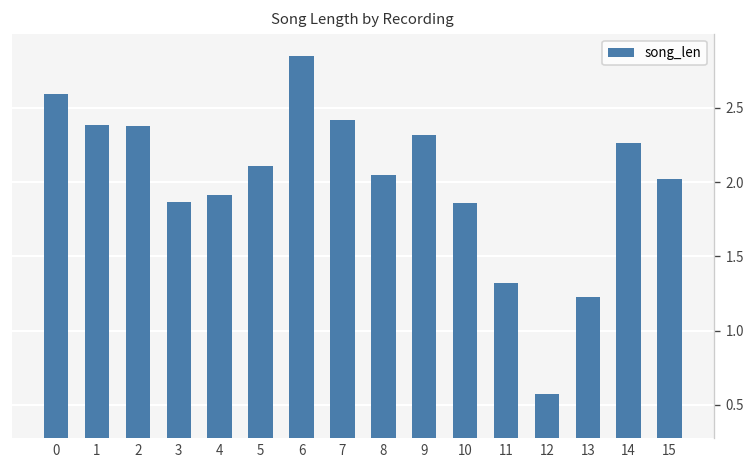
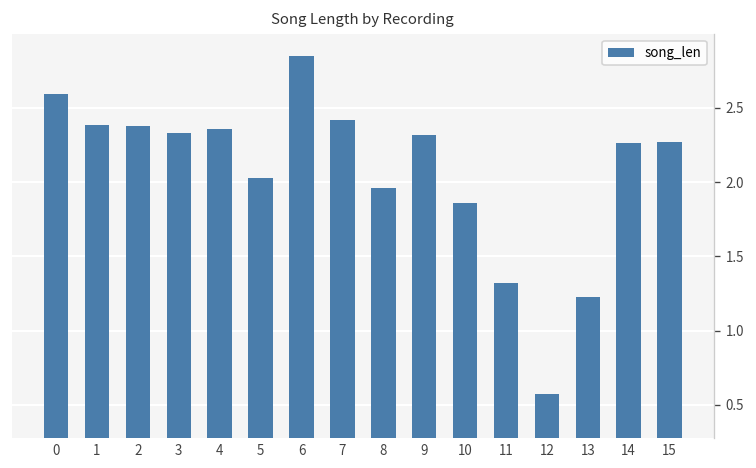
  {
    "0": 2.59,
    "1": 2.38,
    "2": 2.38,
-   "3": 1.87,
-   "4": 1.91,
-   "5": 2.11,
+   "3": 2.33,
+   "4": 2.36,
+   "5": 2.03,
    "6": 2.85,
    "7": 2.42,
-   "8": 2.05,
+   "8": 1.96,
    "9": 2.32,
    "10": 1.86,
    "11": 1.32,
    "12": 0.58,
    "13": 1.23,
    "14": 2.26,
-   "15": 2.02
+   "15": 2.27
  }
